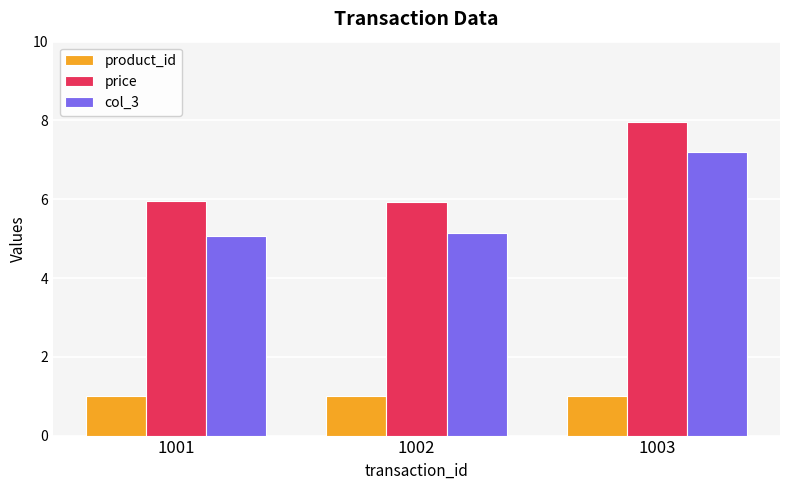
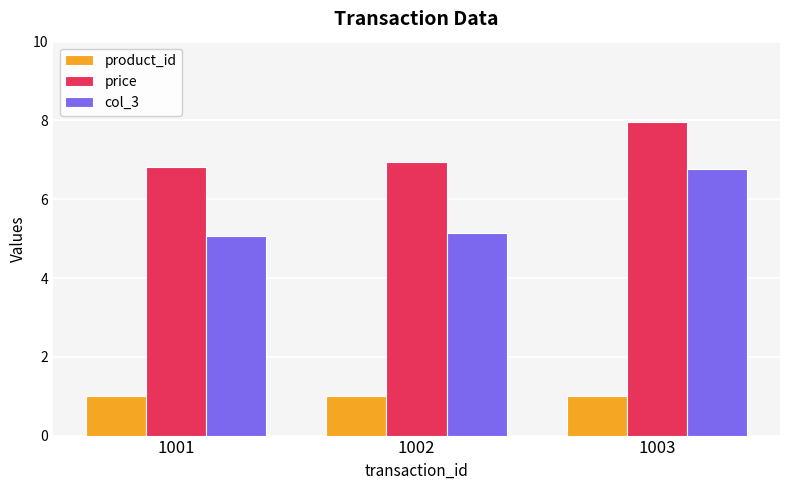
  {
    "product_id": {
      "1001": 1.0,
      "1002": 1.0,
      "1003": 1.0
    },
    "price": {
-     "1001": 6.0,
-     "1002": 5.9,
+     "1001": 6.8,
+     "1002": 7.0,
      "1003": 8.0
    },
    "col_3": {
      "1001": 5.1,
      "1002": 5.1,
-     "1003": 7.2
+     "1003": 6.8
    }
  }
